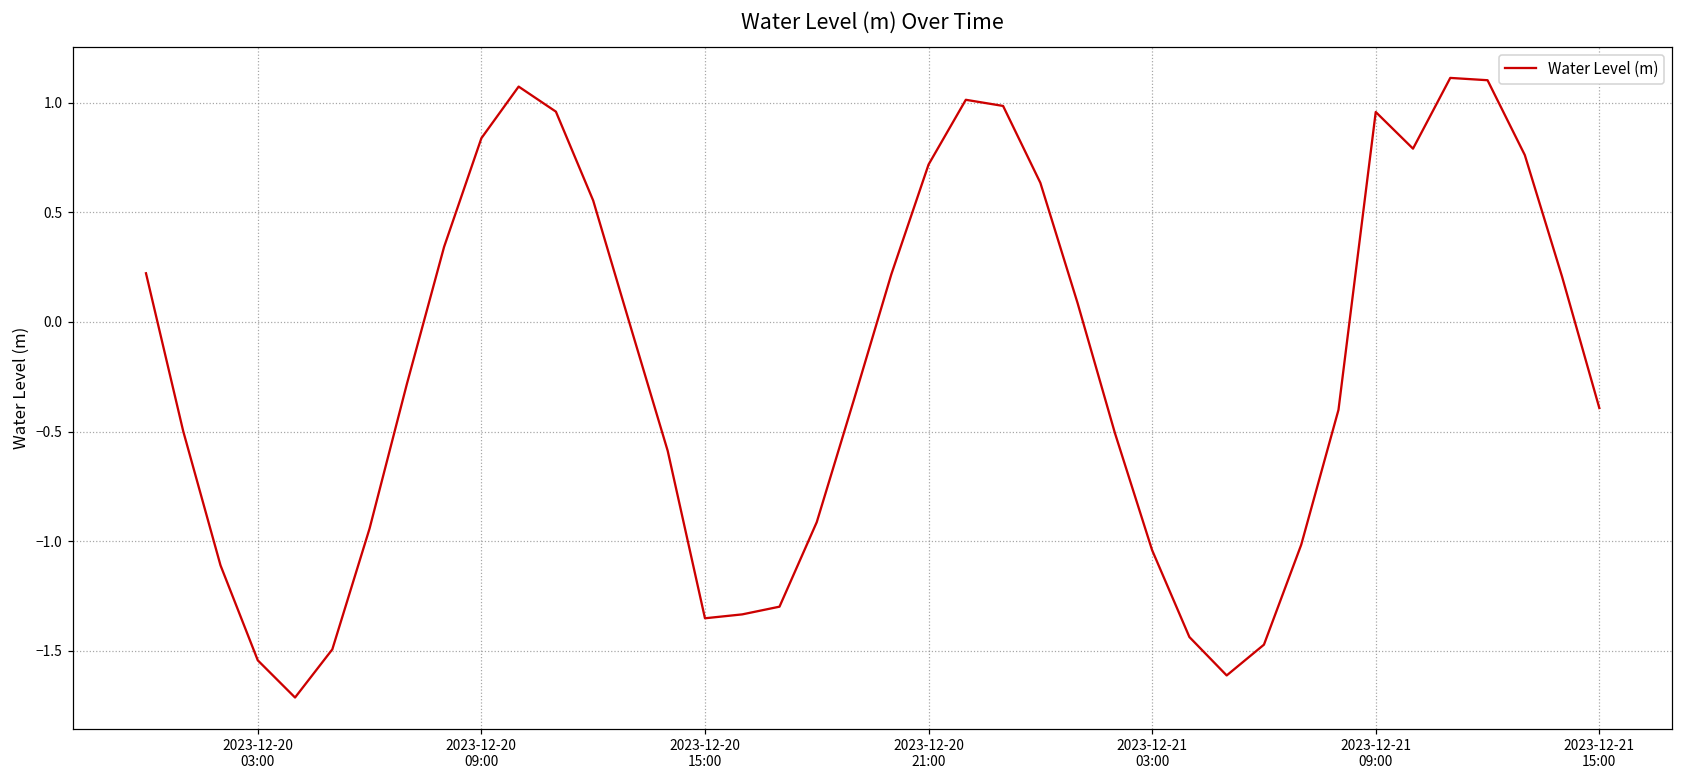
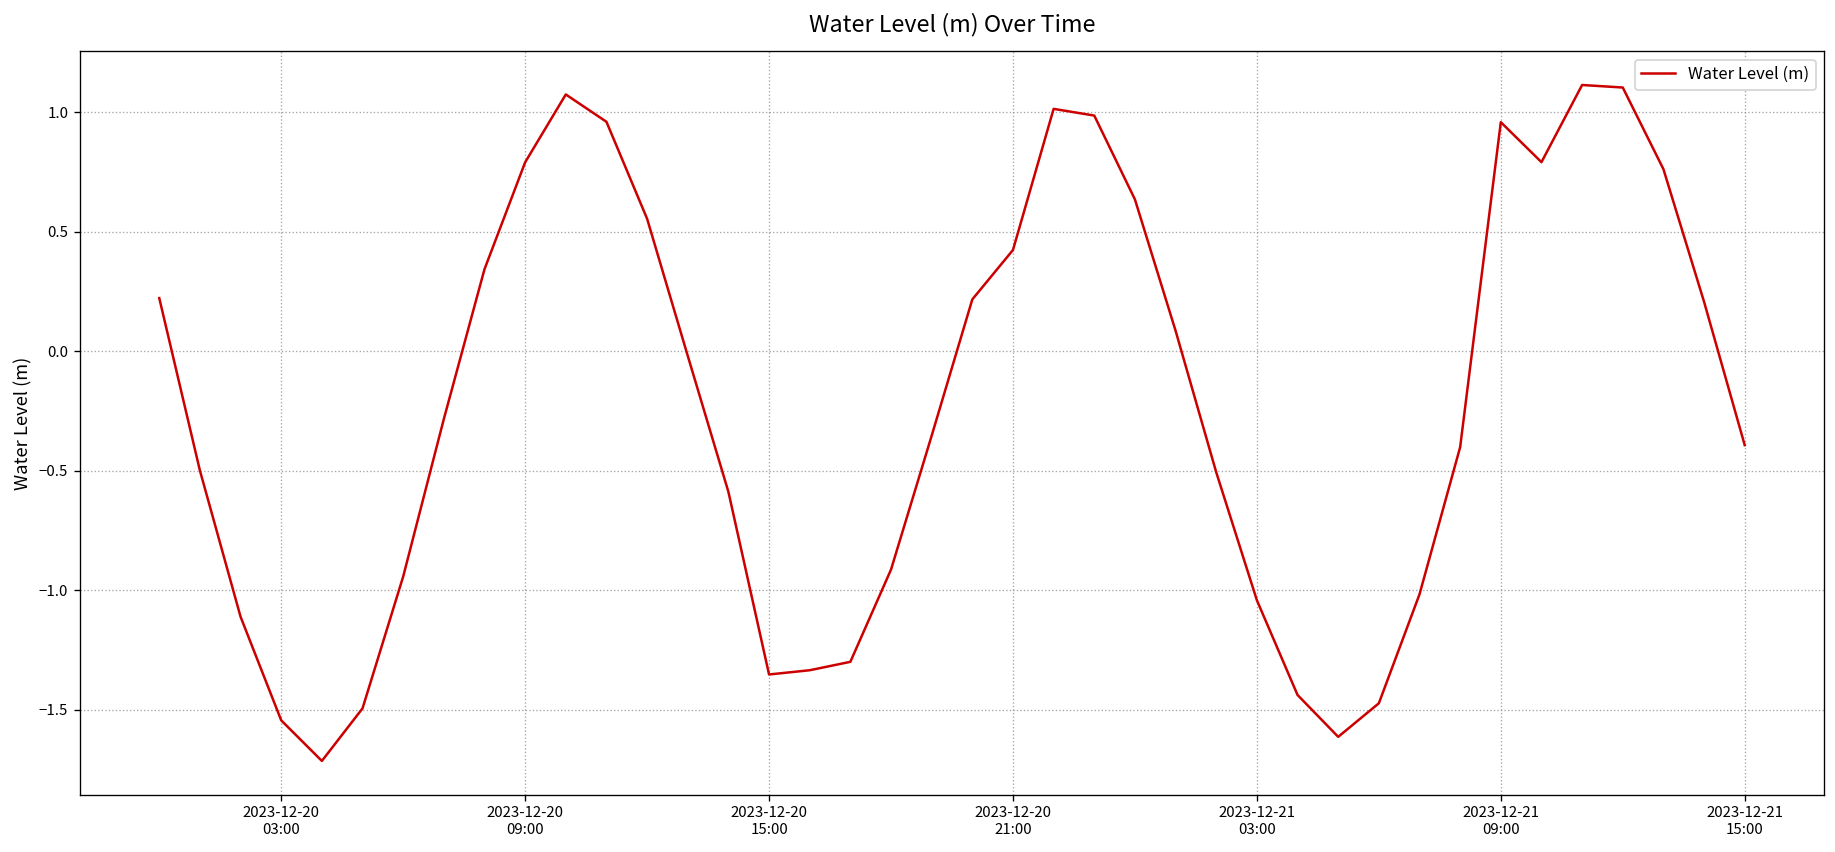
  {
    "2023-12-20 03:00": -1.54,
-   "2023-12-20 09:00": 0.84,
+   "2023-12-20 09:00": 0.79,
    "2023-12-20 15:00": -1.35,
-   "2023-12-20 21:00": 0.72,
+   "2023-12-20 21:00": 0.42,
    "2023-12-21 03:00": -1.04,
    "2023-12-21 09:00": 0.96,
    "2023-12-21 15:00": -0.39
  }
